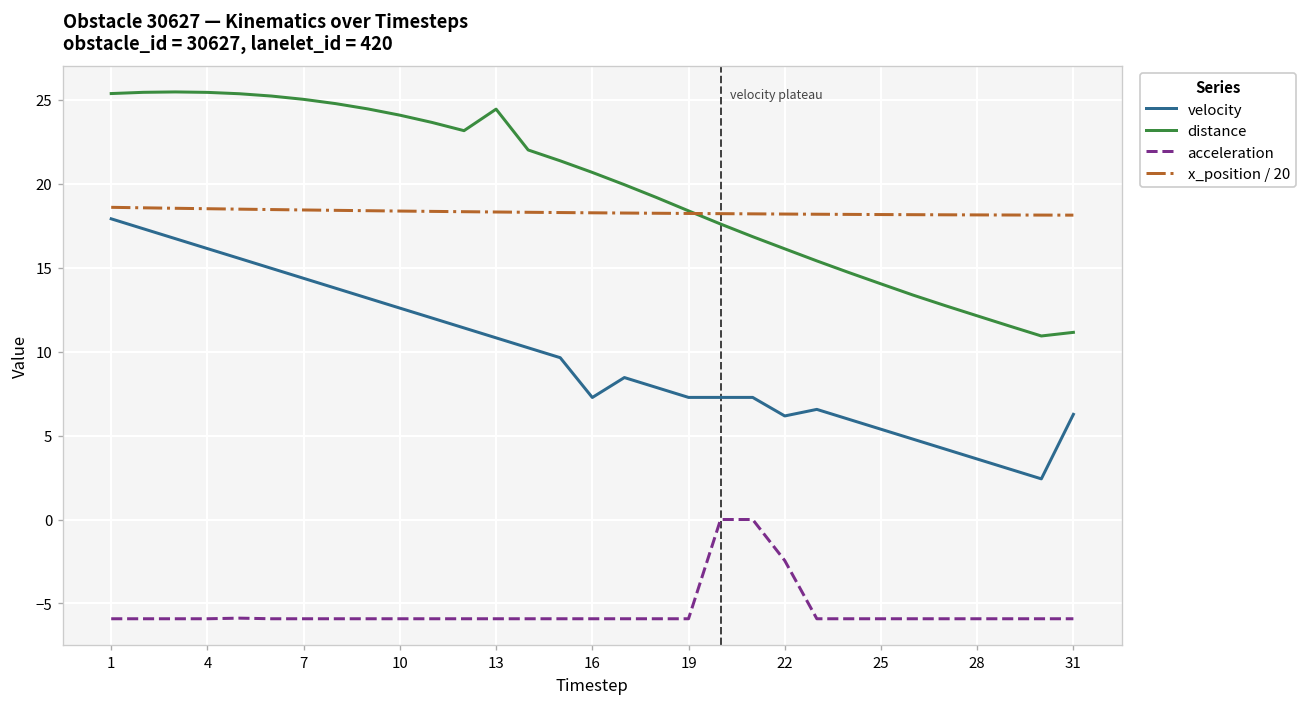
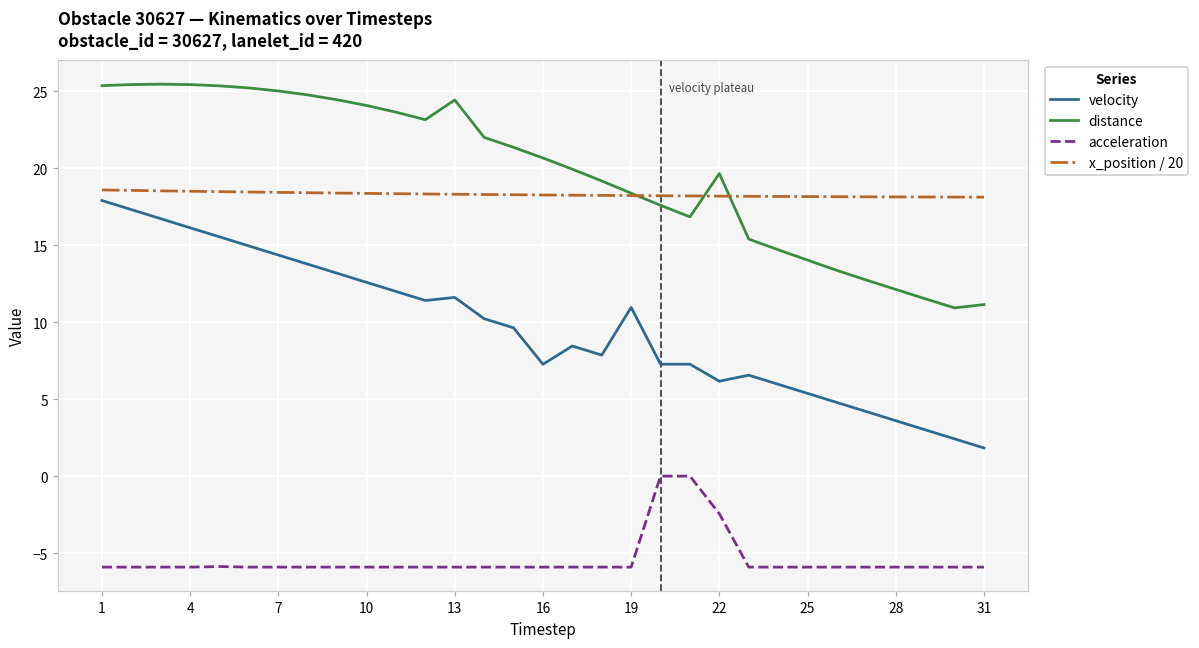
  {
    "velocity": {
      "1": 17.9,
      "4": 16.1,
      "7": 14.4,
      "10": 12.6,
-     "13": 10.8,
+     "13": 11.6,
      "16": 7.3,
-     "19": 7.3,
+     "19": 11.0,
      "22": 6.2,
      "25": 5.4,
      "28": 3.6,
-     "31": 6.3
+     "31": 1.8
    },
    "distance": {
      "1": 25.4,
      "4": 25.4,
      "7": 25.0,
      "10": 24.1,
      "13": 24.4,
      "16": 20.7,
-     "22": 16.1,
+     "22": 19.7,
      "25": 14.0,
      "28": 12.1,
      "31": 11.1
    },
    "acceleration": {
      "1": -5.9,
      "4": -5.9,
      "7": -5.9,
      "10": -5.9,
      "13": -5.9,
      "16": -5.9,
      "19": -5.9,
      "22": -2.4,
      "25": -5.9,
      "28": -5.9,
      "31": -5.9
    },
    "x_position / 20": {
      "1": 18.6,
      "4": 18.5,
      "7": 18.4,
      "10": 18.4,
      "13": 18.3,
      "16": 18.3,
      "22": 18.2,
      "25": 18.2,
      "28": 18.1,
      "31": 18.1
    }
  }
